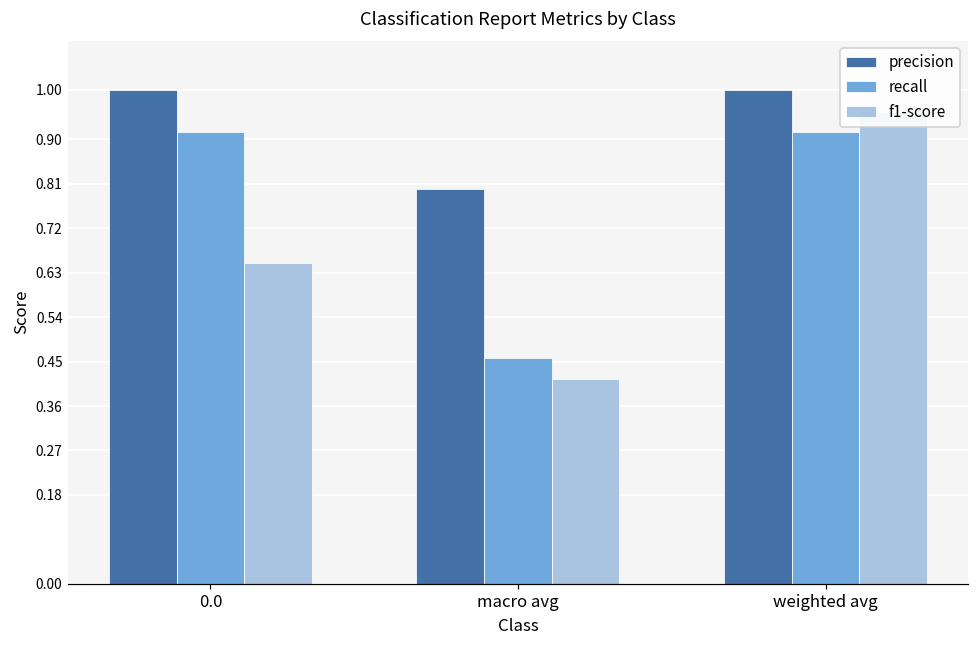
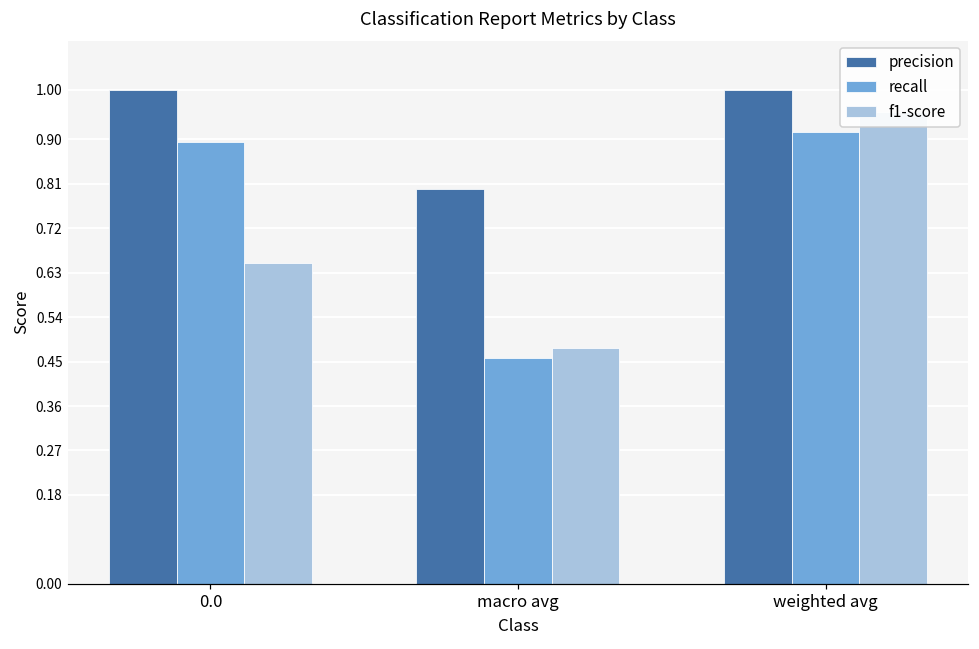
  {
    "precision": {
      "0.0": 1.00,
      "macro avg": 0.80,
      "weighted avg": 1.00
    },
    "recall": {
-     "0.0": 0.91,
+     "0.0": 0.89,
      "macro avg": 0.46,
      "weighted avg": 0.91
    },
    "f1-score": {
      "0.0": 0.65,
-     "macro avg": 0.41
+     "macro avg": 0.48
    }
  }
